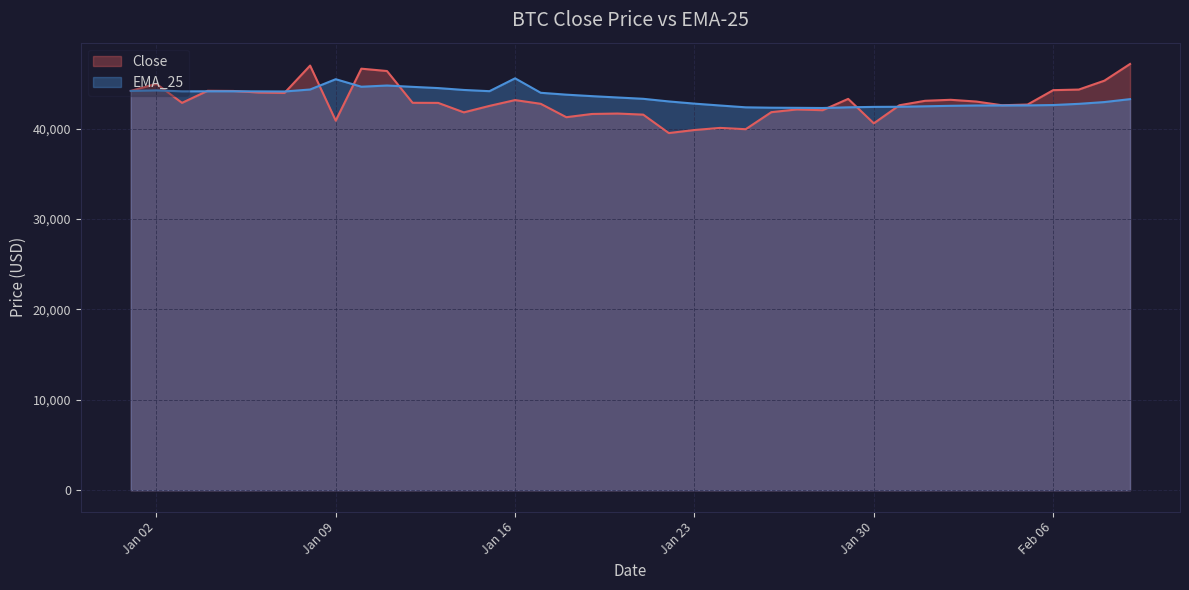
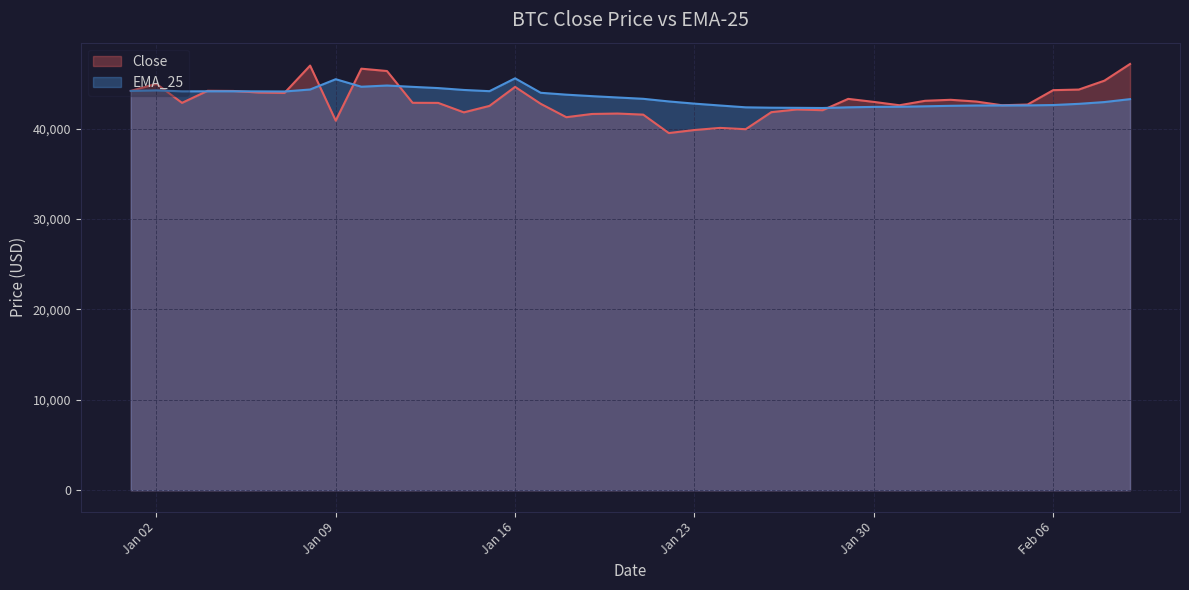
  {
    "Close": {
      "Jan 09": "41,000",
-     "Jan 16": "43,000",
+     "Jan 16": "45,000",
      "Jan 23": "40,000",
-     "Jan 30": "41,000",
+     "Jan 30": "43,000",
      "Feb 06": "44,000"
    },
    "EMA_25": {
      "Jan 09": "45,000",
      "Jan 16": "46,000",
      "Jan 23": "43,000",
      "Jan 30": "42,000",
      "Feb 06": "43,000"
    }
  }
